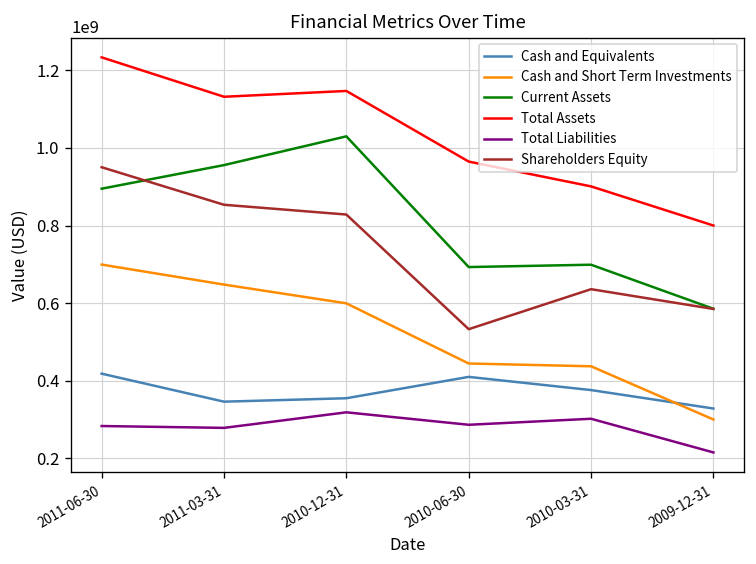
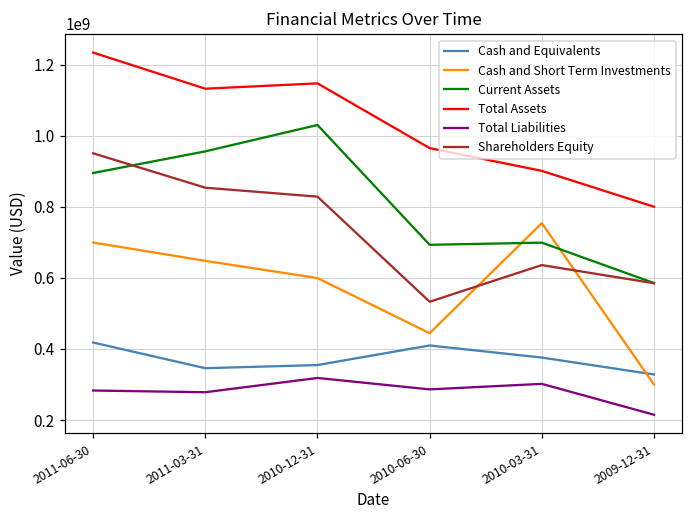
  {
    "Cash and Equivalents": {
      "2011-06-30": 420000000,
      "2011-03-31": 350000000,
      "2010-12-31": 350000000,
      "2010-06-30": 410000000,
      "2010-03-31": 380000000,
      "2009-12-31": 330000000
    },
    "Cash and Short Term Investments": {
      "2011-06-30": 700000000,
      "2011-03-31": 650000000,
      "2010-12-31": 600000000,
      "2010-06-30": 440000000,
-     "2010-03-31": 440000000,
+     "2010-03-31": 750000000,
      "2009-12-31": 300000000
    },
    "Current Assets": {
      "2011-06-30": 890000000,
      "2011-03-31": 960000000,
      "2010-12-31": 1030000000,
      "2010-06-30": 690000000,
      "2010-03-31": 700000000
    },
    "Total Assets": {
      "2011-06-30": 1230000000,
      "2011-03-31": 1130000000,
      "2010-12-31": 1150000000,
      "2010-06-30": 960000000,
      "2010-03-31": 900000000,
      "2009-12-31": 800000000
    },
    "Total Liabilities": {
      "2011-06-30": 280000000,
      "2011-03-31": 280000000,
      "2010-12-31": 320000000,
      "2010-06-30": 290000000,
      "2010-03-31": 300000000,
      "2009-12-31": 220000000
    },
    "Shareholders Equity": {
      "2011-06-30": 950000000,
      "2011-03-31": 850000000,
      "2010-12-31": 830000000,
      "2010-06-30": 530000000,
      "2010-03-31": 640000000
    }
  }
